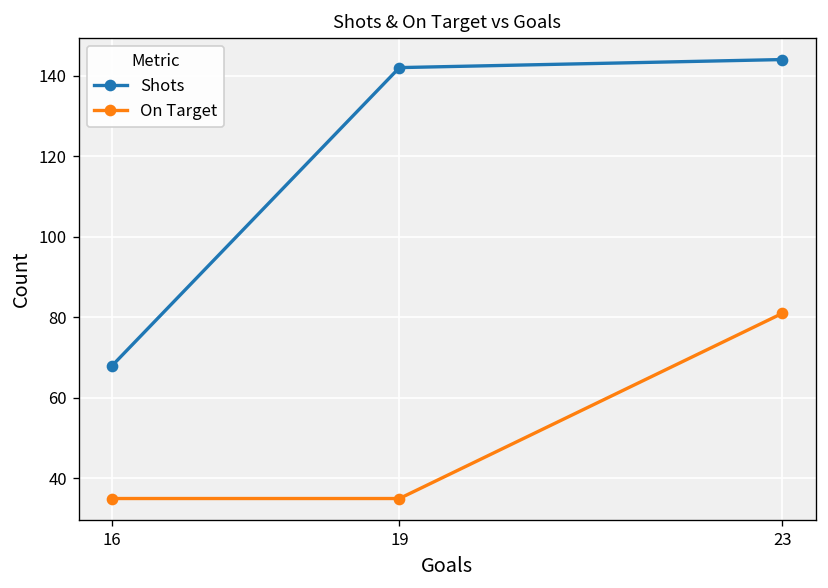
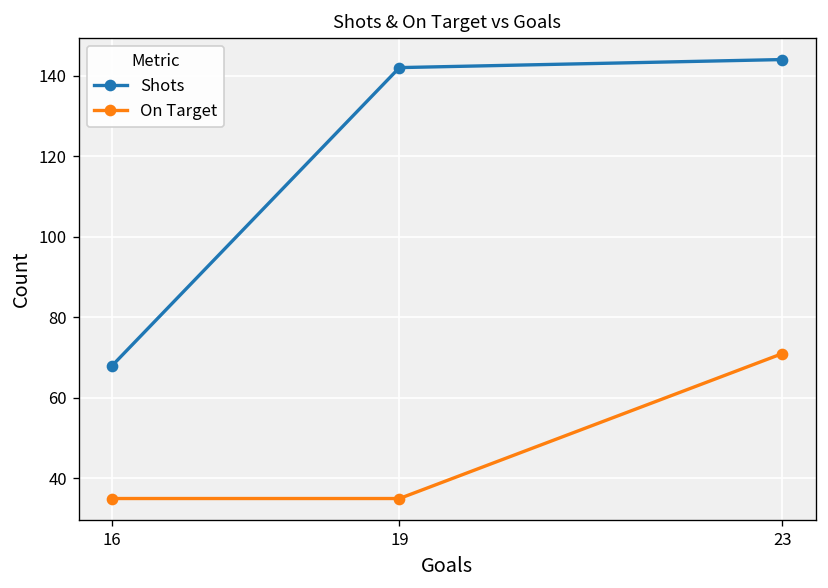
  {
    "Shots": {
      "16": 68,
      "19": 142,
      "23": 144
    },
    "On Target": {
      "16": 35,
      "19": 35,
-     "23": 81
+     "23": 71
    }
  }
